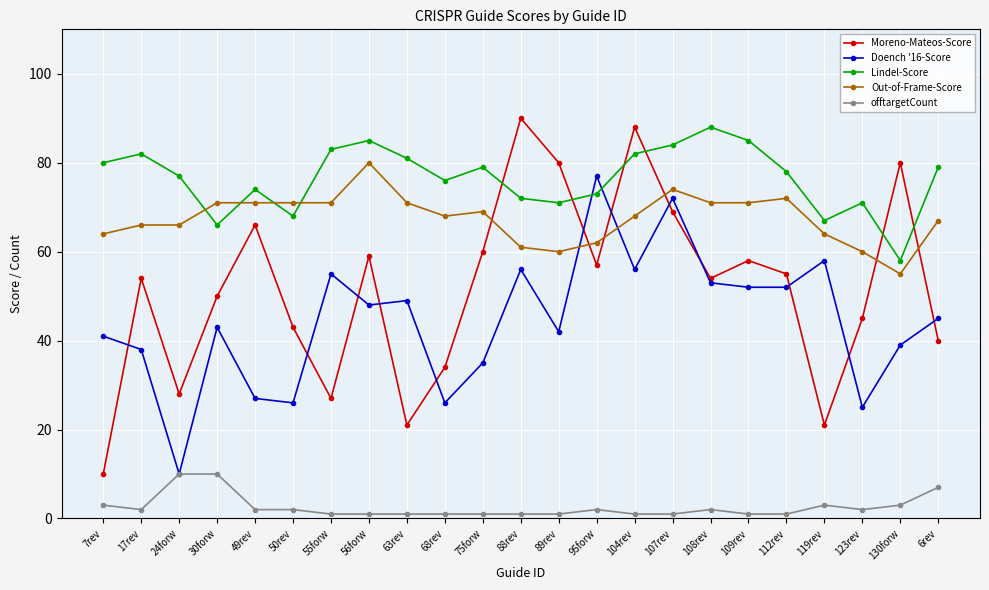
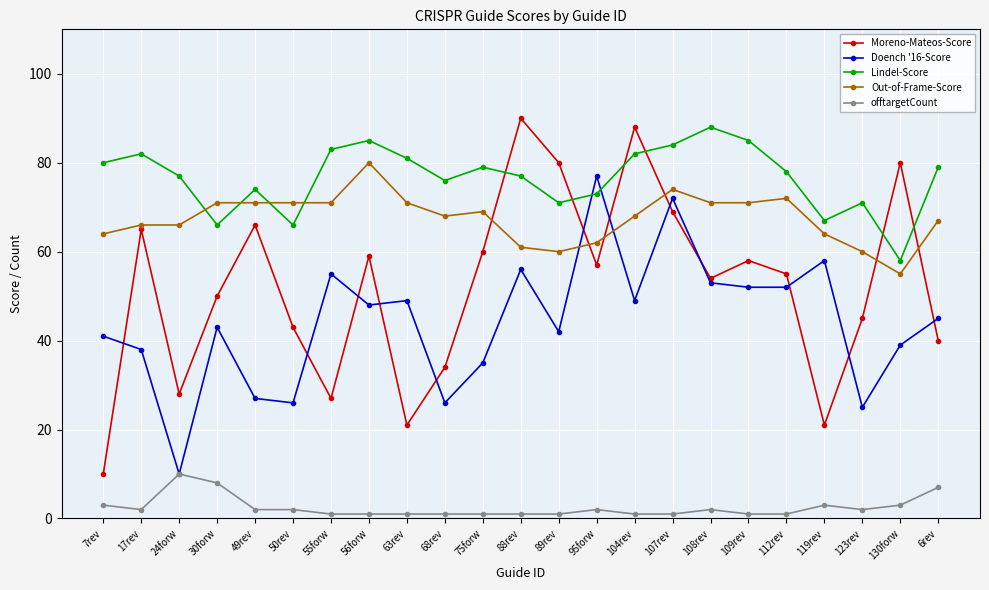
  {
    "Moreno-Mateos-Score": {
      "7rev": 10,
-     "17rev": 54,
+     "17rev": 65,
      "24forw": 28,
      "30forw": 50,
      "49rev": 66,
      "50rev": 43,
      "55forw": 27,
      "56forw": 59,
      "63rev": 21,
      "68rev": 34,
      "75forw": 60,
      "88rev": 90,
      "89rev": 80,
      "95forw": 57,
      "104rev": 88,
      "107rev": 69,
      "108rev": 54,
      "109rev": 58,
      "112rev": 55,
      "119rev": 21,
      "123rev": 45,
      "130forw": 80,
      "6rev": 40
    },
    "Doench '16-Score": {
      "7rev": 41,
      "17rev": 38,
      "30forw": 43,
      "49rev": 27,
      "50rev": 26,
      "55forw": 55,
      "56forw": 48,
      "63rev": 49,
      "68rev": 26,
      "75forw": 35,
      "88rev": 56,
      "89rev": 42,
      "95forw": 77,
-     "104rev": 56,
+     "104rev": 49,
      "107rev": 72,
      "108rev": 53,
      "109rev": 52,
      "112rev": 52,
      "119rev": 58,
      "123rev": 25,
      "130forw": 39,
      "6rev": 45
    },
    "Lindel-Score": {
      "7rev": 80,
      "17rev": 82,
      "24forw": 77,
      "30forw": 66,
      "49rev": 74,
-     "50rev": 68,
+     "50rev": 66,
      "55forw": 83,
      "56forw": 85,
      "63rev": 81,
      "68rev": 76,
      "75forw": 79,
-     "88rev": 72,
+     "88rev": 77,
      "89rev": 71,
      "95forw": 73,
      "104rev": 82,
      "107rev": 84,
      "108rev": 88,
      "109rev": 85,
      "112rev": 78,
      "119rev": 67,
      "123rev": 71,
      "130forw": 58,
      "6rev": 79
    },
    "Out-of-Frame-Score": {
      "7rev": 64,
      "17rev": 66,
      "24forw": 66,
      "30forw": 71,
      "49rev": 71,
      "50rev": 71,
      "55forw": 71,
      "56forw": 80,
      "63rev": 71,
      "68rev": 68,
      "75forw": 69,
      "88rev": 61,
      "89rev": 60,
      "95forw": 62,
      "104rev": 68,
      "107rev": 74,
      "108rev": 71,
      "109rev": 71,
      "112rev": 72,
      "119rev": 64,
      "123rev": 60,
      "130forw": 55,
      "6rev": 67
    },
    "offtargetCount": {
      "7rev": 3,
      "17rev": 2,
-     "30forw": 10,
+     "30forw": 8,
      "49rev": 2,
      "50rev": 2,
      "55forw": 1,
      "56forw": 1,
      "63rev": 1,
      "68rev": 1,
      "75forw": 1,
      "88rev": 1,
      "89rev": 1,
      "95forw": 2,
      "104rev": 1,
      "107rev": 1,
      "108rev": 2,
      "109rev": 1,
      "112rev": 1,
      "119rev": 3,
      "123rev": 2,
      "130forw": 3,
      "6rev": 7
    }
  }
